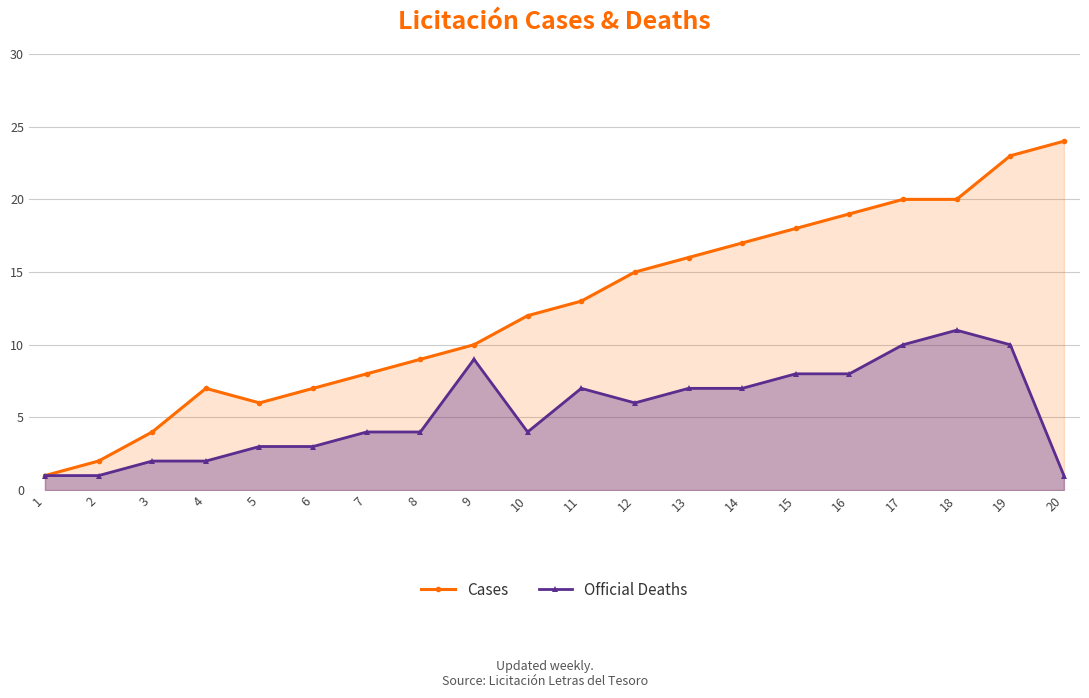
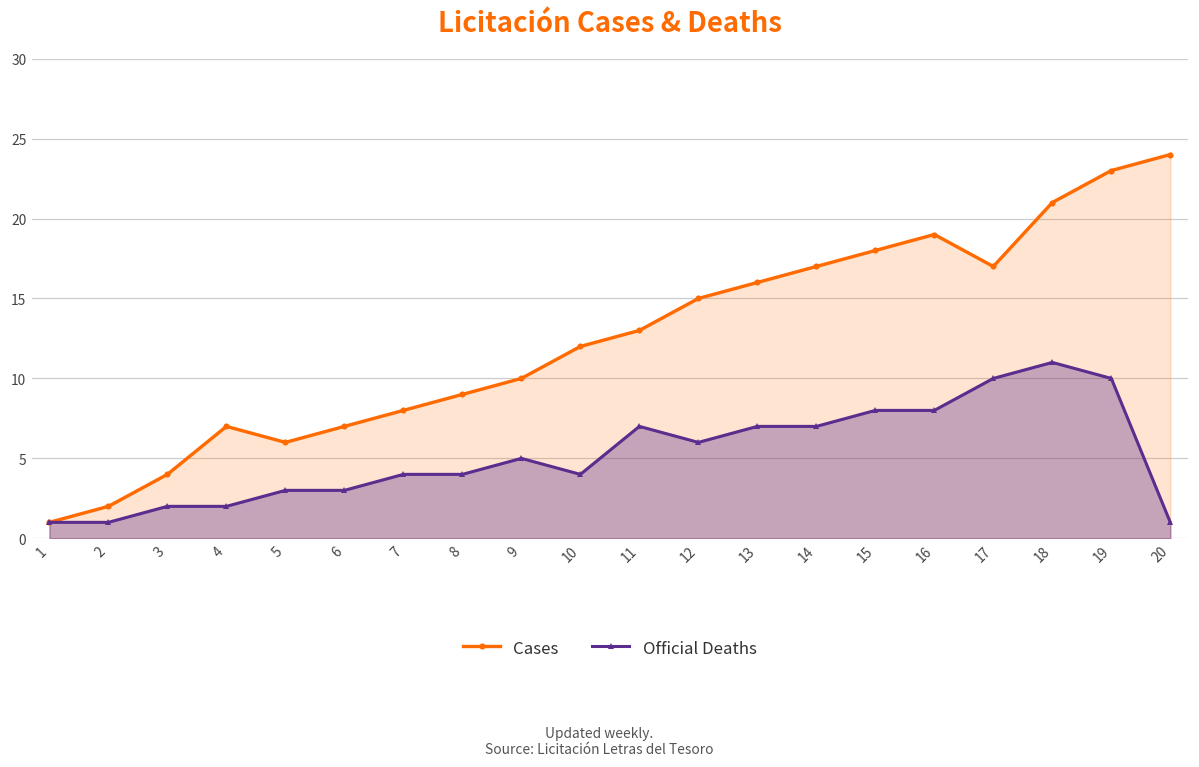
  {
    "Cases": {
      "2": 2,
      "3": 4,
      "4": 7,
      "5": 6,
      "6": 7,
      "7": 8,
      "8": 9,
      "9": 10,
      "10": 12,
      "11": 13,
      "12": 15,
      "13": 16,
      "14": 17,
      "15": 18,
      "16": 19,
-     "17": 20,
-     "18": 20,
+     "17": 17,
+     "18": 21,
      "19": 23,
      "20": 24
    },
    "Official Deaths": {
      "2": 1,
      "3": 2,
      "4": 2,
      "5": 3,
      "6": 3,
      "7": 4,
      "8": 4,
-     "9": 9,
+     "9": 5,
      "10": 4,
      "11": 7,
      "12": 6,
      "13": 7,
      "14": 7,
      "15": 8,
      "16": 8,
      "17": 10,
      "18": 11,
      "19": 10,
      "20": 1
    }
  }
